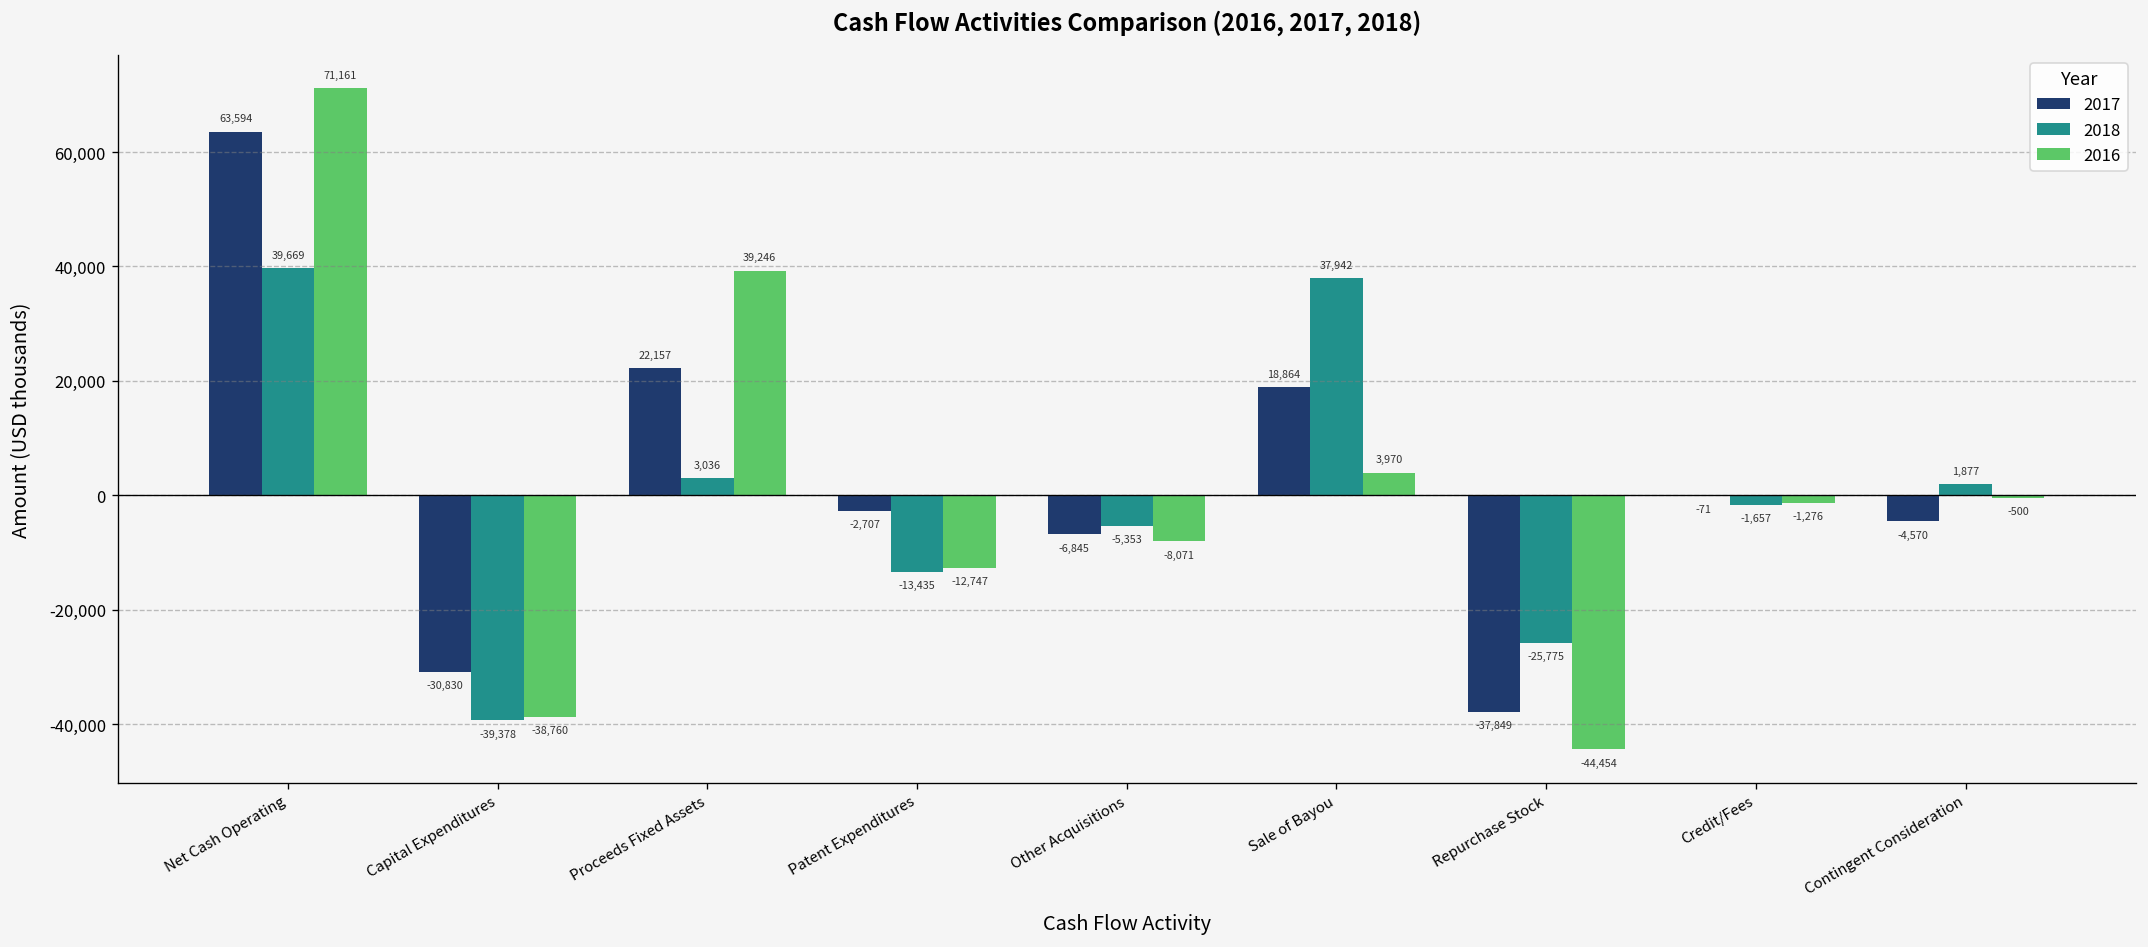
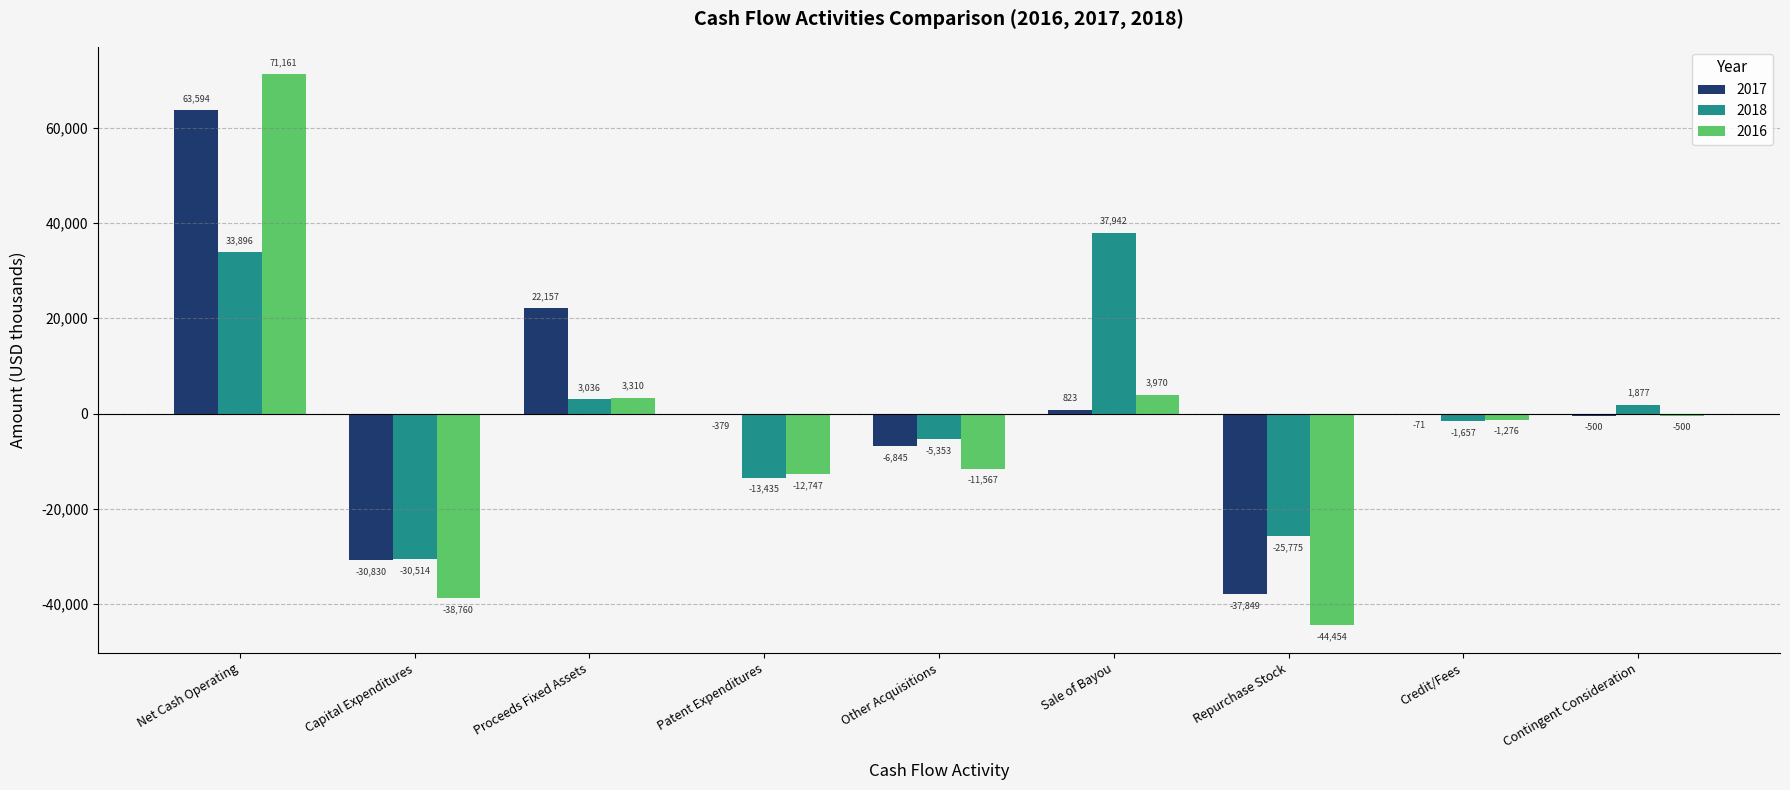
  {
    "2017": {
      "Net Cash Operating": "63,594",
      "Capital Expenditures": "-30,830",
      "Proceeds Fixed Assets": "22,157",
-     "Patent Expenditures": "-2,707",
+     "Patent Expenditures": "-379",
      "Other Acquisitions": "-6,845",
-     "Sale of Bayou": "18,864",
+     "Sale of Bayou": "823",
      "Repurchase Stock": "-37,849",
      "Credit/Fees": "-71",
-     "Contingent Consideration": "-4,570"
+     "Contingent Consideration": "-500"
    },
    "2018": {
-     "Net Cash Operating": "39,669",
-     "Capital Expenditures": "-39,378",
+     "Net Cash Operating": "33,896",
+     "Capital Expenditures": "-30,514",
      "Proceeds Fixed Assets": "3,036",
      "Patent Expenditures": "-13,435",
      "Other Acquisitions": "-5,353",
      "Sale of Bayou": "37,942",
      "Repurchase Stock": "-25,775",
      "Credit/Fees": "-1,657",
      "Contingent Consideration": "1,877"
    },
    "2016": {
      "Net Cash Operating": "71,161",
      "Capital Expenditures": "-38,760",
-     "Proceeds Fixed Assets": "39,246",
+     "Proceeds Fixed Assets": "3,310",
      "Patent Expenditures": "-12,747",
-     "Other Acquisitions": "-8,071",
+     "Other Acquisitions": "-11,567",
      "Sale of Bayou": "3,970",
      "Repurchase Stock": "-44,454",
      "Credit/Fees": "-1,276",
      "Contingent Consideration": "-500"
    }
  }
